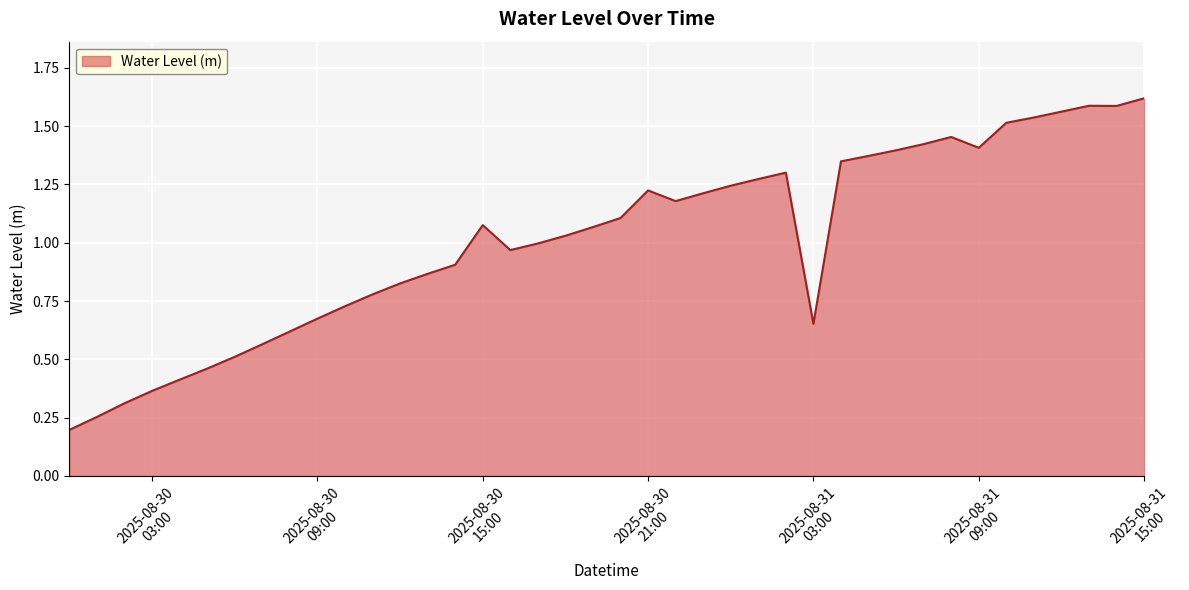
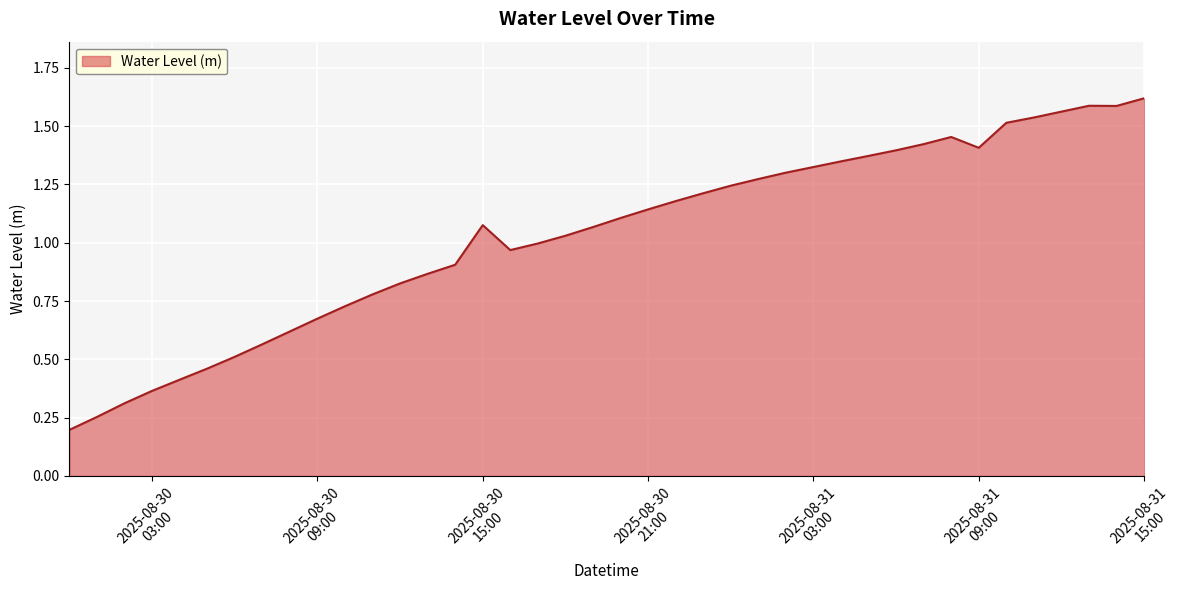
  {
    "2025-08-30 03:00": 0.36,
    "2025-08-30 09:00": 0.67,
    "2025-08-30 15:00": 1.08,
-   "2025-08-30 21:00": 1.22,
-   "2025-08-31 03:00": 0.65,
+   "2025-08-30 21:00": 1.14,
+   "2025-08-31 03:00": 1.32,
    "2025-08-31 09:00": 1.41,
    "2025-08-31 15:00": 1.62
  }
